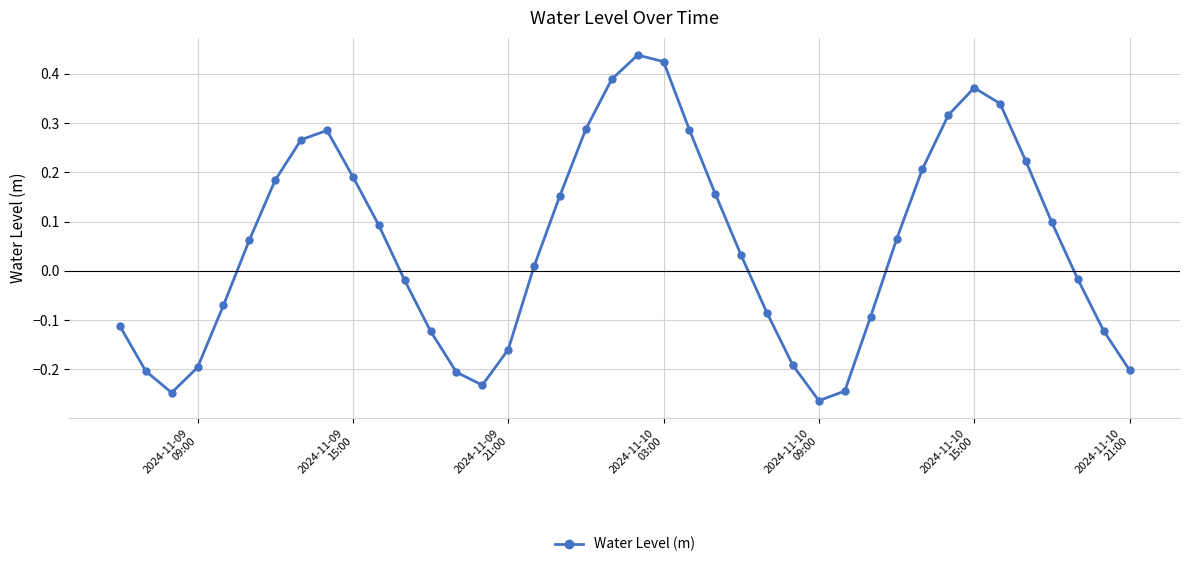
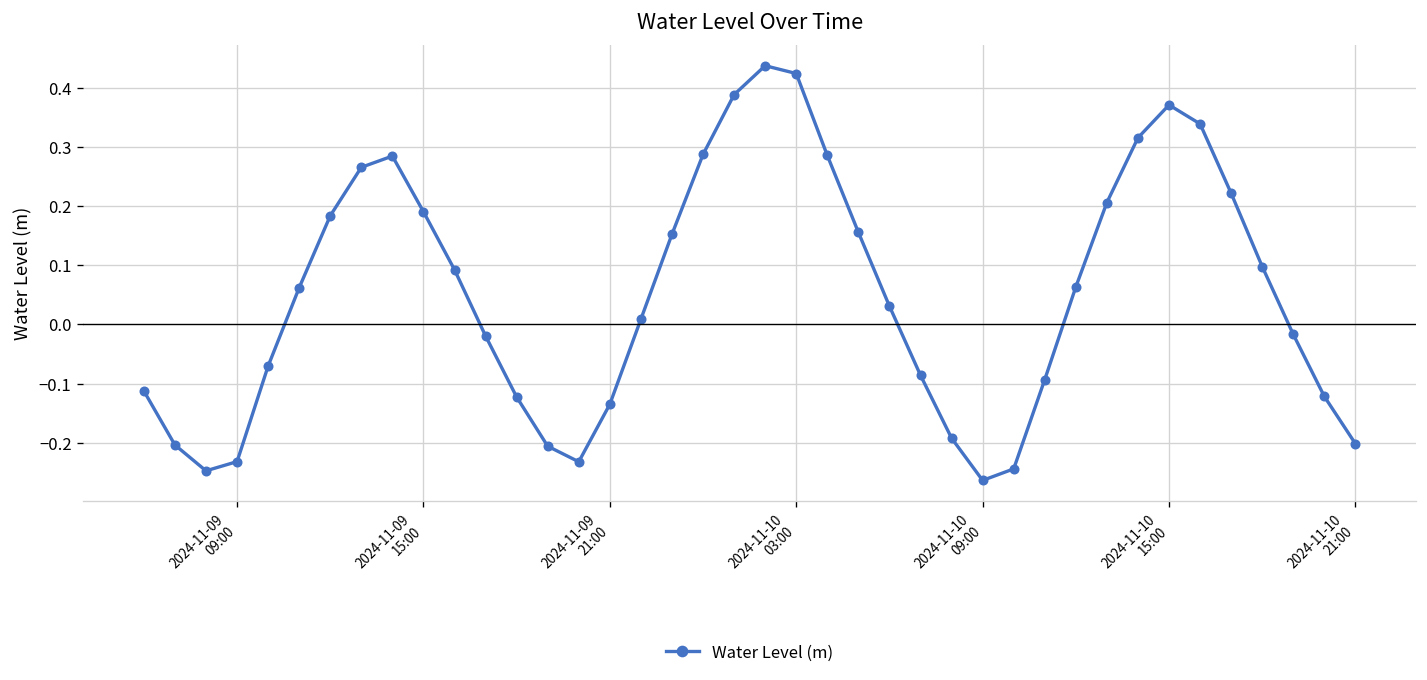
  {
-   "2024-11-09 09:00": -0.20,
+   "2024-11-09 09:00": -0.23,
    "2024-11-09 15:00": 0.19,
-   "2024-11-09 21:00": -0.16,
+   "2024-11-09 21:00": -0.14,
    "2024-11-10 03:00": 0.42,
    "2024-11-10 09:00": -0.26,
    "2024-11-10 15:00": 0.37,
    "2024-11-10 21:00": -0.20
  }
